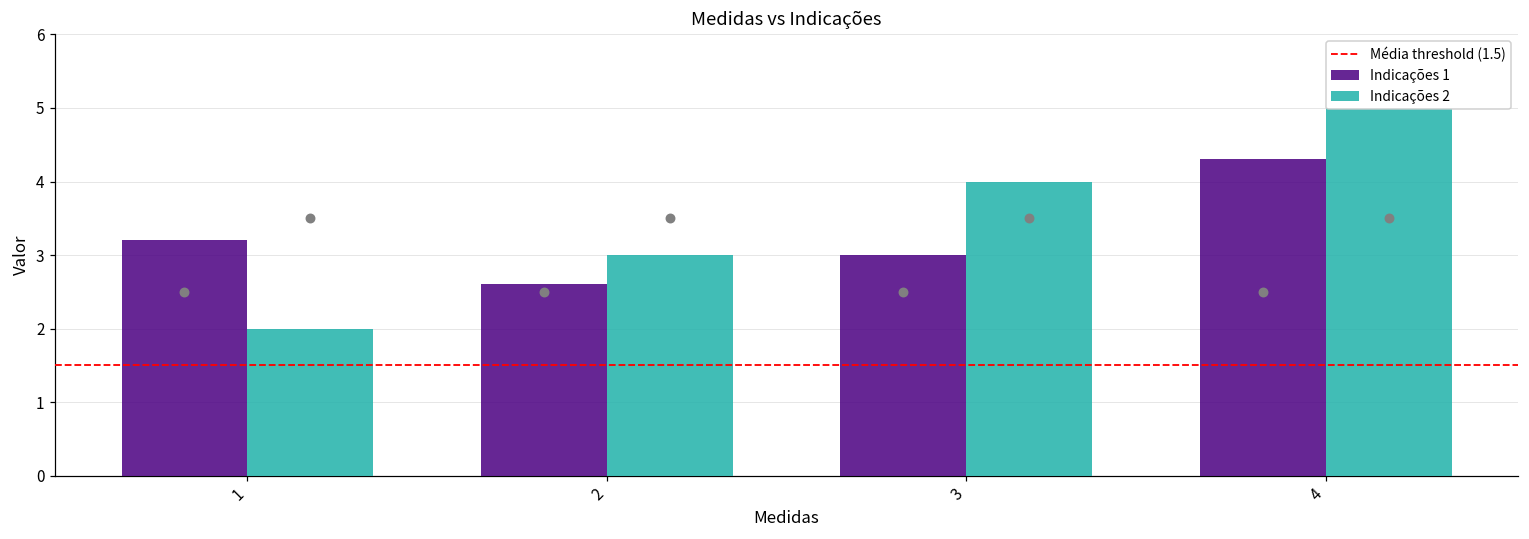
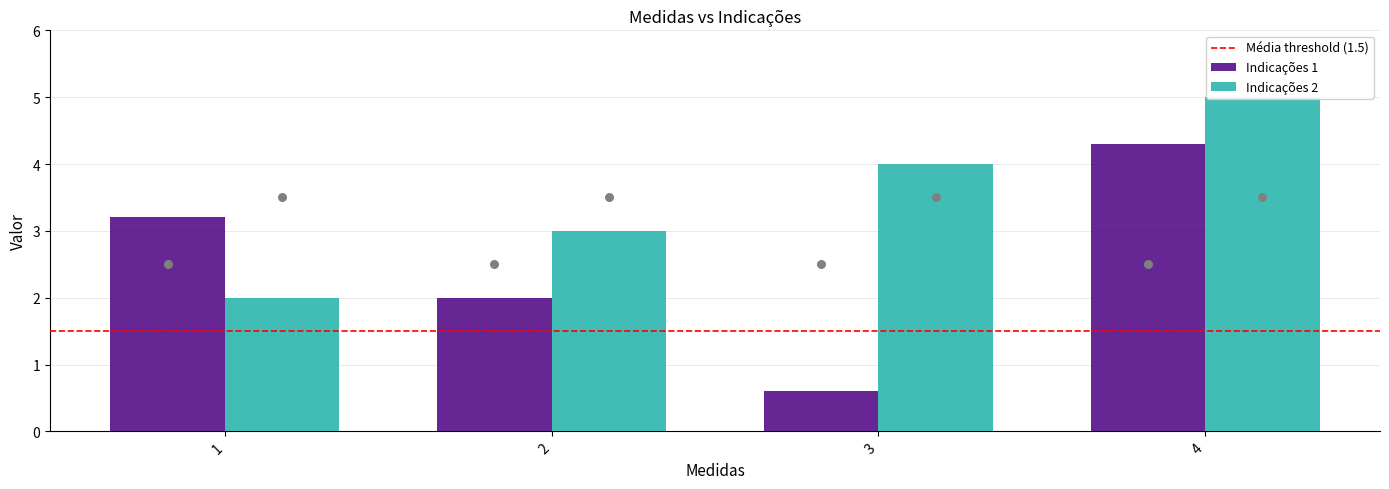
  {
    "Indicações 1": {
      "1": 3.2,
-     "2": 2.6,
-     "3": 3.0,
+     "2": 2.0,
+     "3": 0.6,
      "4": 4.3
    },
    "Indicações 2": {
      "1": 2.0,
      "2": 3.0,
      "3": 4.0
    }
  }
